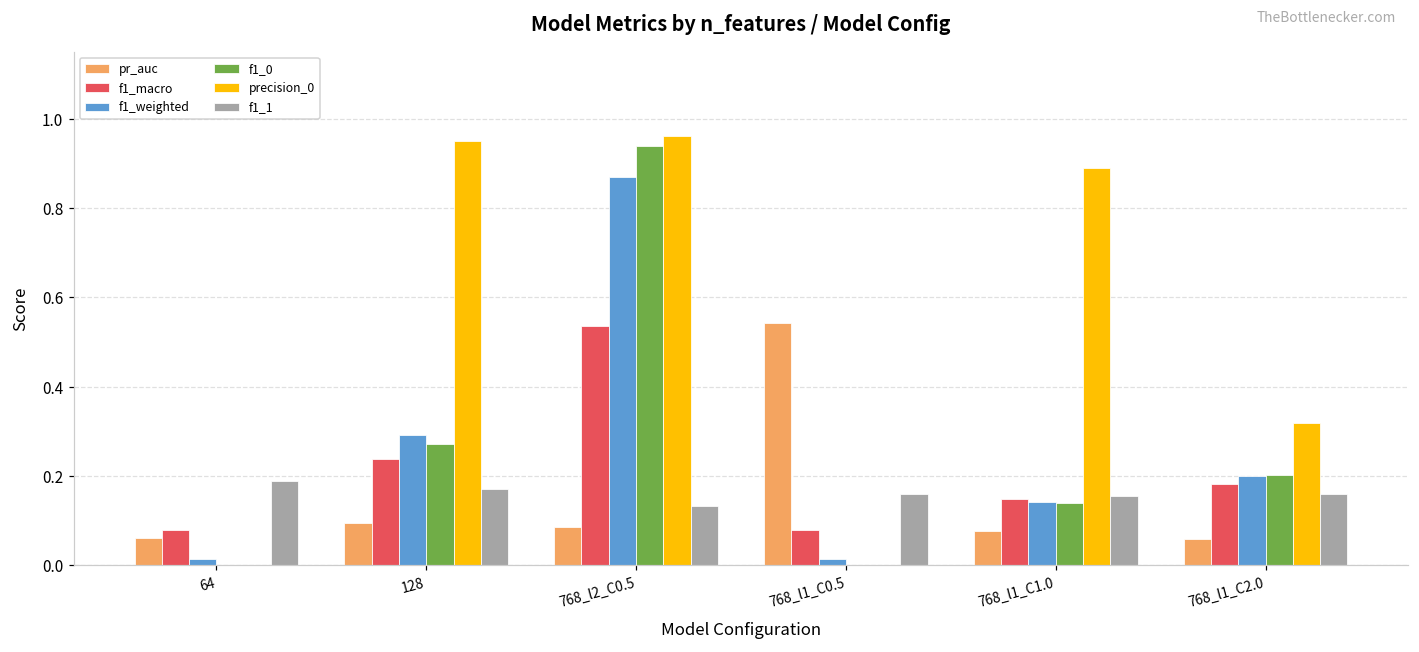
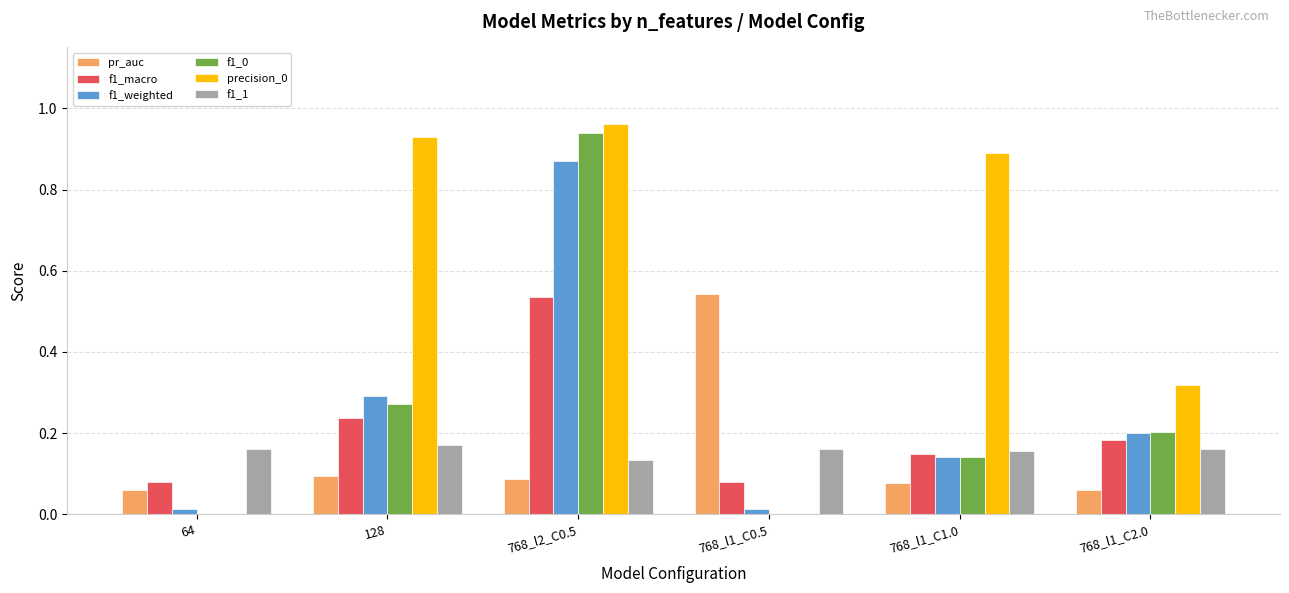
  {
    "pr_auc": {
      "64": 0.06,
      "128": 0.09,
      "768_l2_C0.5": 0.09,
      "768_l1_C0.5": 0.54,
      "768_l1_C1.0": 0.08,
      "768_l1_C2.0": 0.06
    },
    "f1_macro": {
      "64": 0.08,
      "128": 0.24,
      "768_l2_C0.5": 0.54,
      "768_l1_C0.5": 0.08,
      "768_l1_C1.0": 0.15,
      "768_l1_C2.0": 0.18
    },
    "f1_weighted": {
      "64": 0.01,
      "128": 0.29,
      "768_l2_C0.5": 0.87,
      "768_l1_C0.5": 0.01,
      "768_l1_C1.0": 0.14,
      "768_l1_C2.0": 0.20
    },
    "f1_0": {
      "64": 0.00,
      "128": 0.27,
      "768_l2_C0.5": 0.94,
      "768_l1_C0.5": 0.00,
      "768_l1_C1.0": 0.14,
      "768_l1_C2.0": 0.20
    },
    "precision_0": {
      "64": 0.00,
-     "128": 0.95,
+     "128": 0.93,
      "768_l2_C0.5": 0.96,
      "768_l1_C0.5": 0.00,
      "768_l1_C1.0": 0.89,
      "768_l1_C2.0": 0.32
    },
    "f1_1": {
-     "64": 0.19,
+     "64": 0.16,
      "128": 0.17,
      "768_l2_C0.5": 0.13,
      "768_l1_C0.5": 0.16,
      "768_l1_C1.0": 0.16,
      "768_l1_C2.0": 0.16
    }
  }
